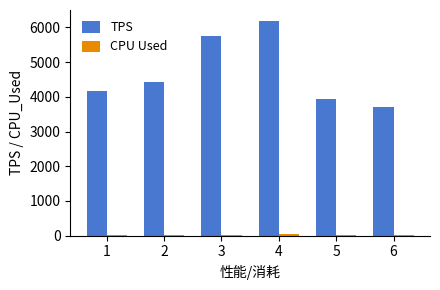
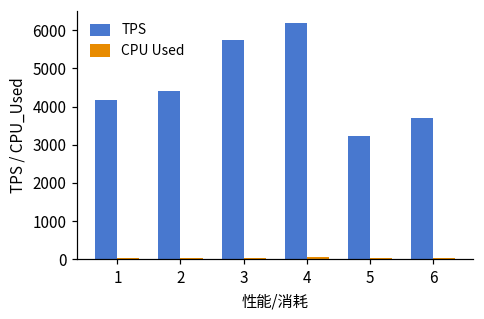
  {
    "TPS": {
      "1": 4200,
      "2": 4400,
      "3": 5800,
      "4": 6200,
-     "5": 3900,
+     "5": 3200,
      "6": 3700
    }
  }
